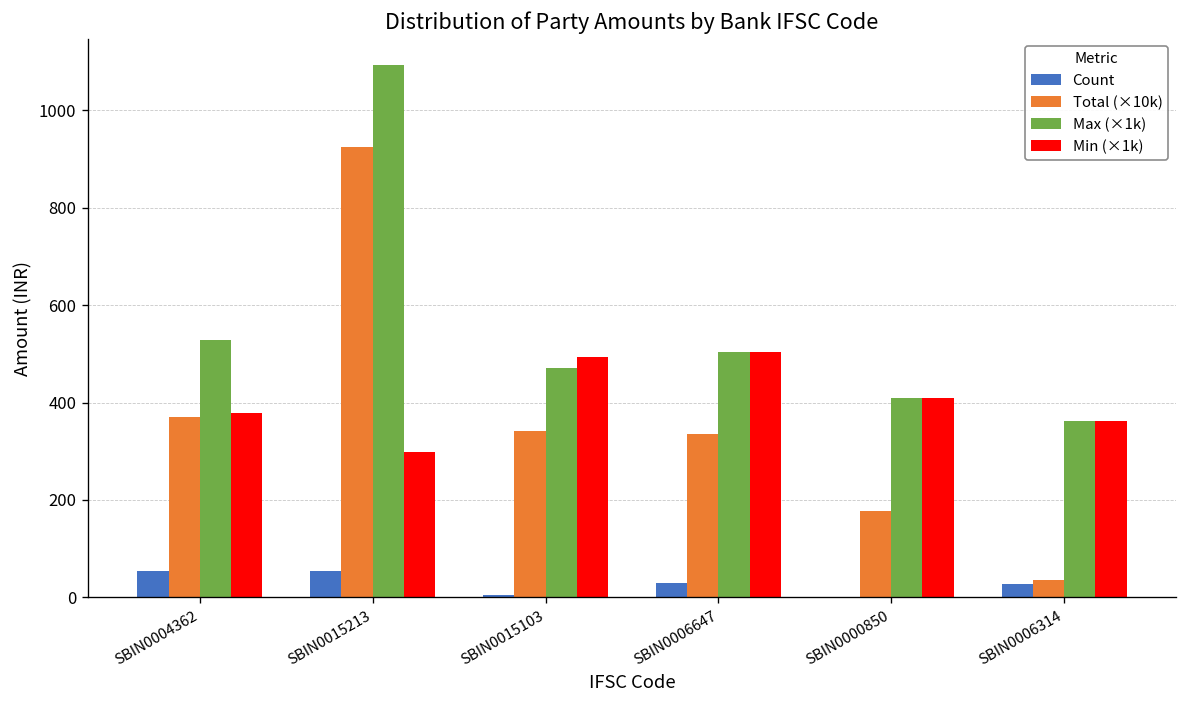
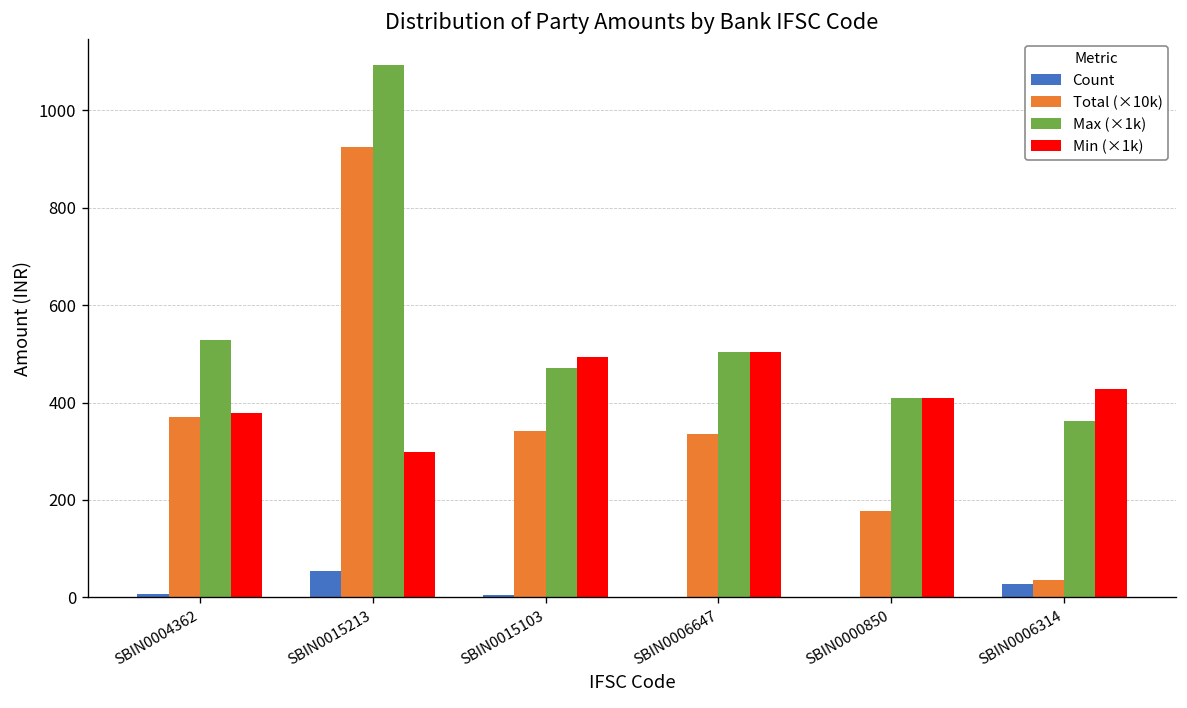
  {
    "Count": {
-     "SBIN0004362": 60,
+     "SBIN0004362": 10,
      "SBIN0015213": 50,
-     "SBIN0006647": 30,
+     "SBIN0006647": 0,
      "SBIN0006314": 30
    },
    "Total (×10k)": {
      "SBIN0004362": 370,
      "SBIN0015213": 930,
      "SBIN0015103": 340,
      "SBIN0006647": 330,
      "SBIN0000850": 180,
      "SBIN0006314": 40
    },
    "Max (×1k)": {
      "SBIN0004362": 530,
      "SBIN0015213": 1090,
      "SBIN0015103": 470,
      "SBIN0006647": 500,
      "SBIN0000850": 410,
      "SBIN0006314": 360
    },
    "Min (×1k)": {
      "SBIN0004362": 380,
      "SBIN0015213": 300,
      "SBIN0015103": 490,
      "SBIN0006647": 500,
      "SBIN0000850": 410,
-     "SBIN0006314": 360
+     "SBIN0006314": 430
    }
  }
